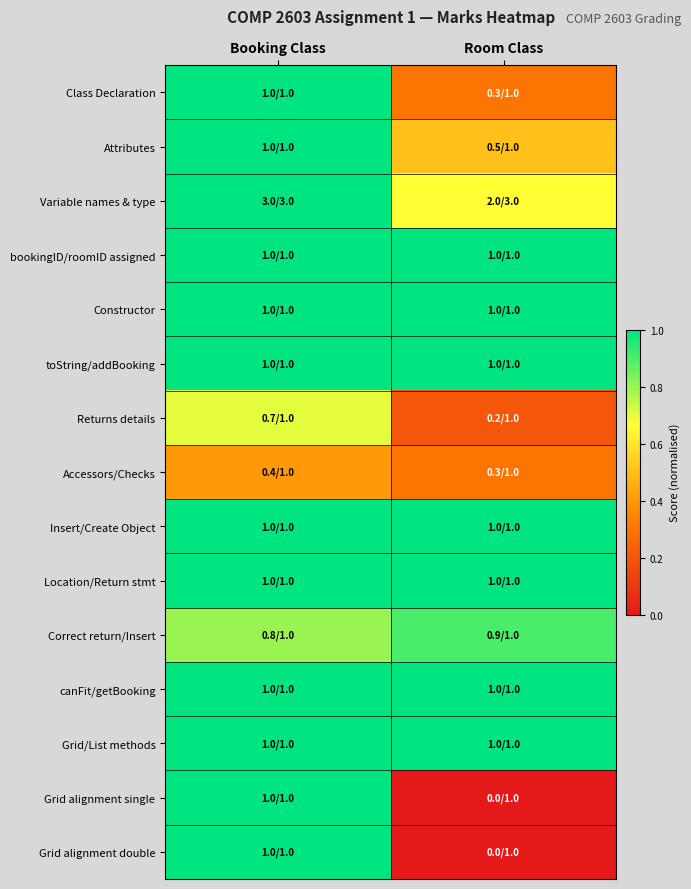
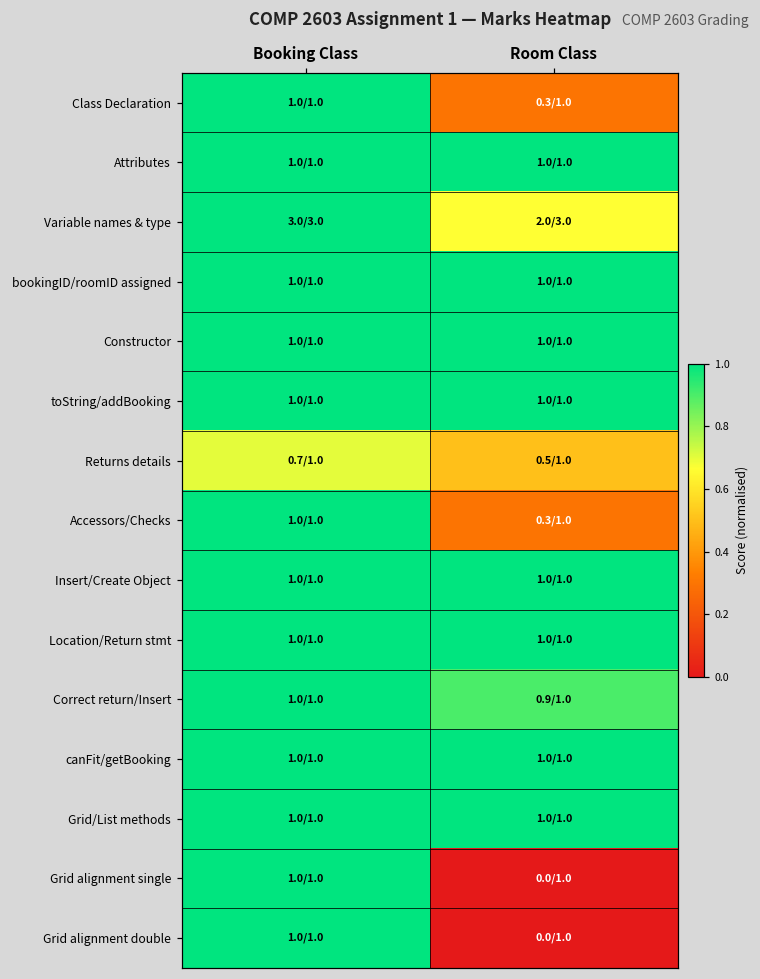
  {
    "Attributes": {
-     "Room Class": 0.5
+     "Room Class": 1.0
    },
    "Returns details": {
-     "Room Class": 0.2
+     "Room Class": 0.5
    },
    "Accessors/Checks": {
-     "Booking Class": 0.4
+     "Booking Class": 1.0
    },
    "Correct return/Insert": {
-     "Booking Class": 0.8
+     "Booking Class": 1.0
    }
  }
